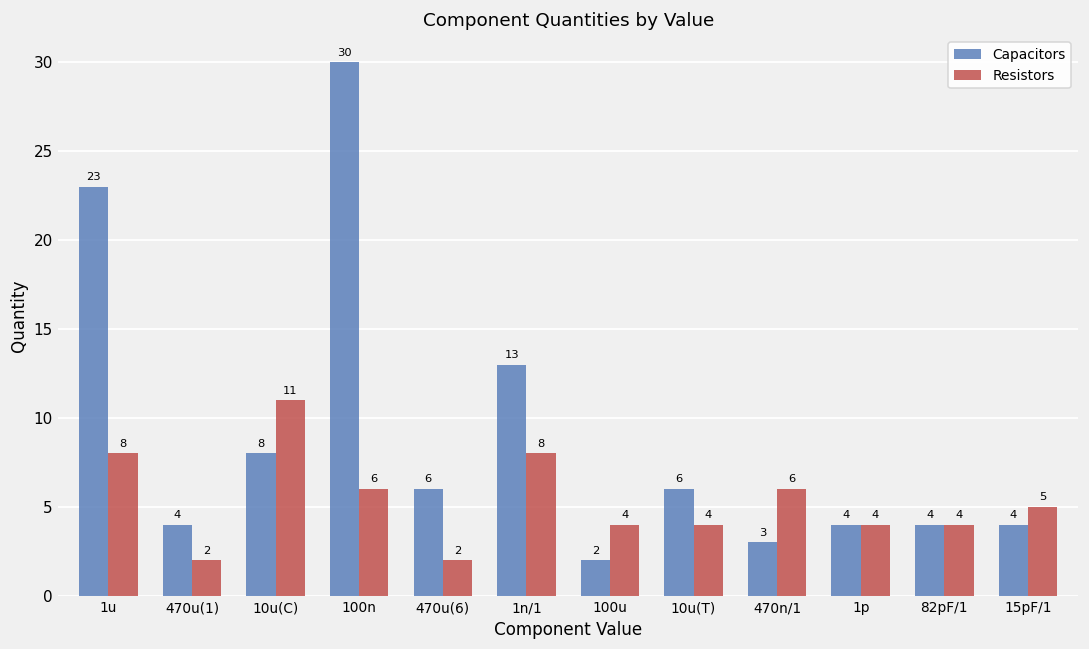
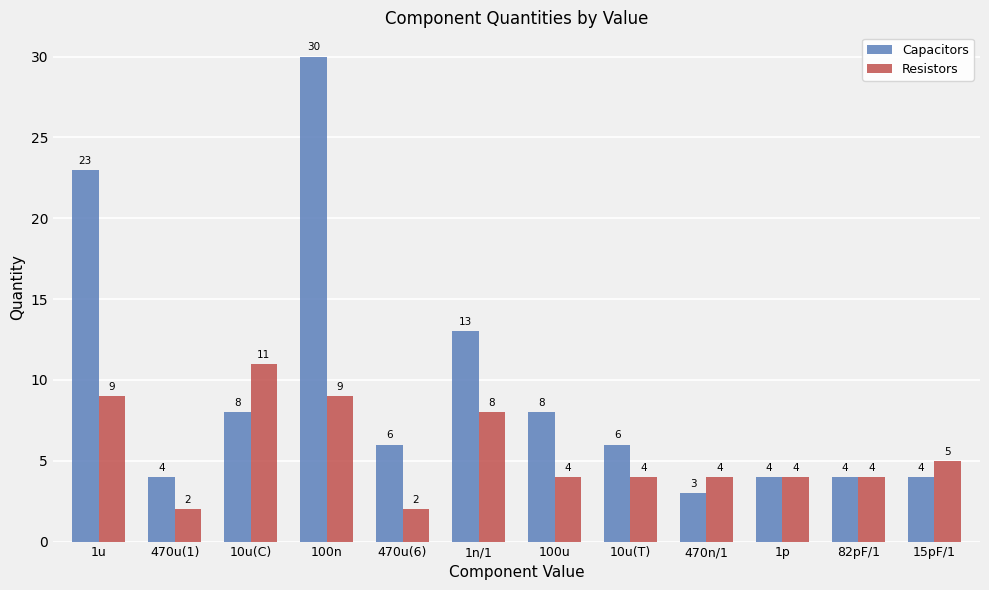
  {
    "Capacitors": {
      "1u": 23,
      "470u(1)": 4,
      "10u(C)": 8,
      "100n": 30,
      "470u(6)": 6,
      "1n/1": 13,
-     "100u": 2,
+     "100u": 8,
      "10u(T)": 6,
      "470n/1": 3,
      "1p": 4,
      "82pF/1": 4,
      "15pF/1": 4
    },
    "Resistors": {
-     "1u": 8,
+     "1u": 9,
      "470u(1)": 2,
      "10u(C)": 11,
-     "100n": 6,
+     "100n": 9,
      "470u(6)": 2,
      "1n/1": 8,
      "100u": 4,
      "10u(T)": 4,
-     "470n/1": 6,
+     "470n/1": 4,
      "1p": 4,
      "82pF/1": 4,
      "15pF/1": 5
    }
  }
